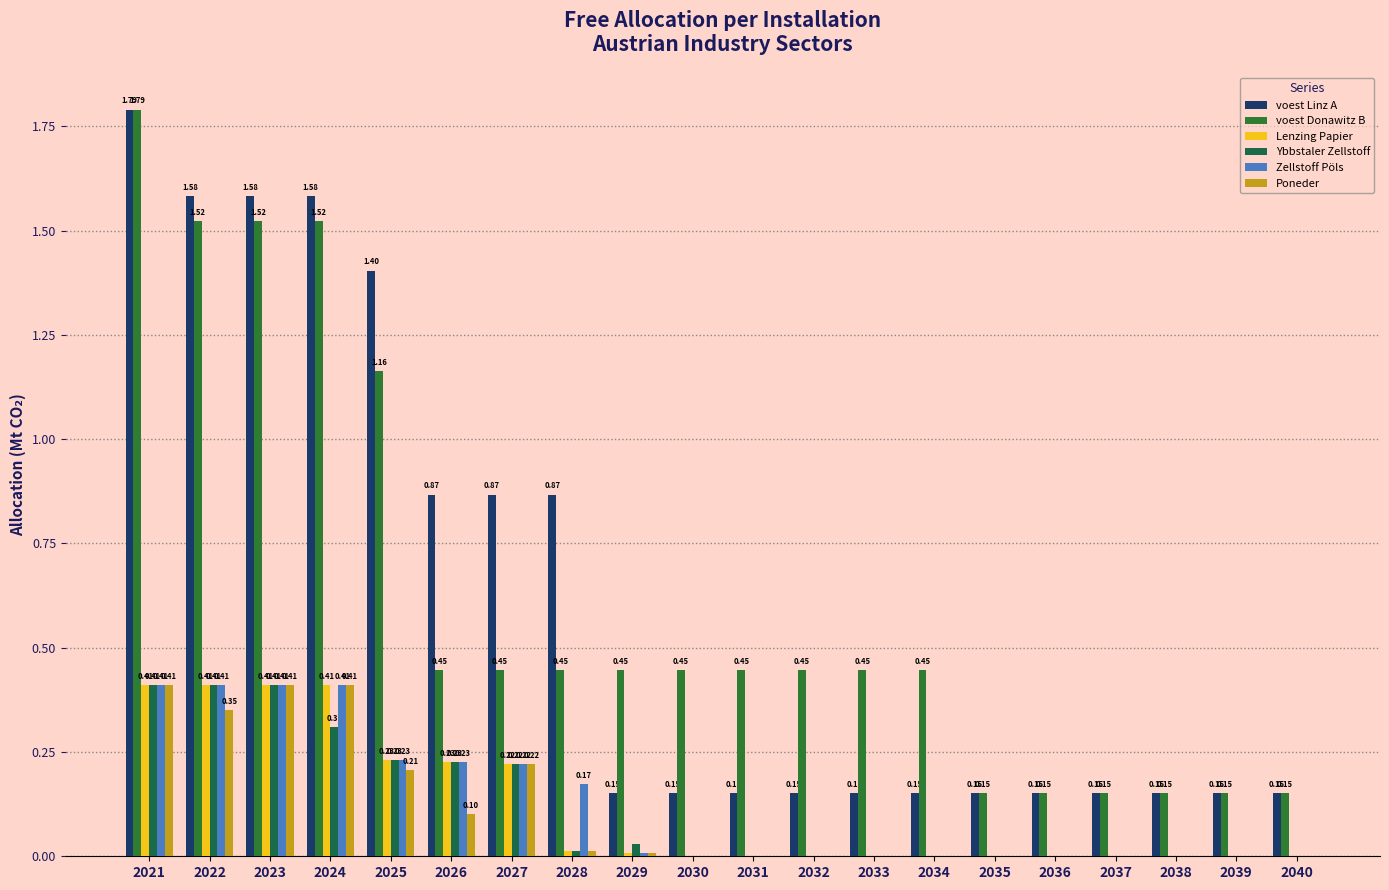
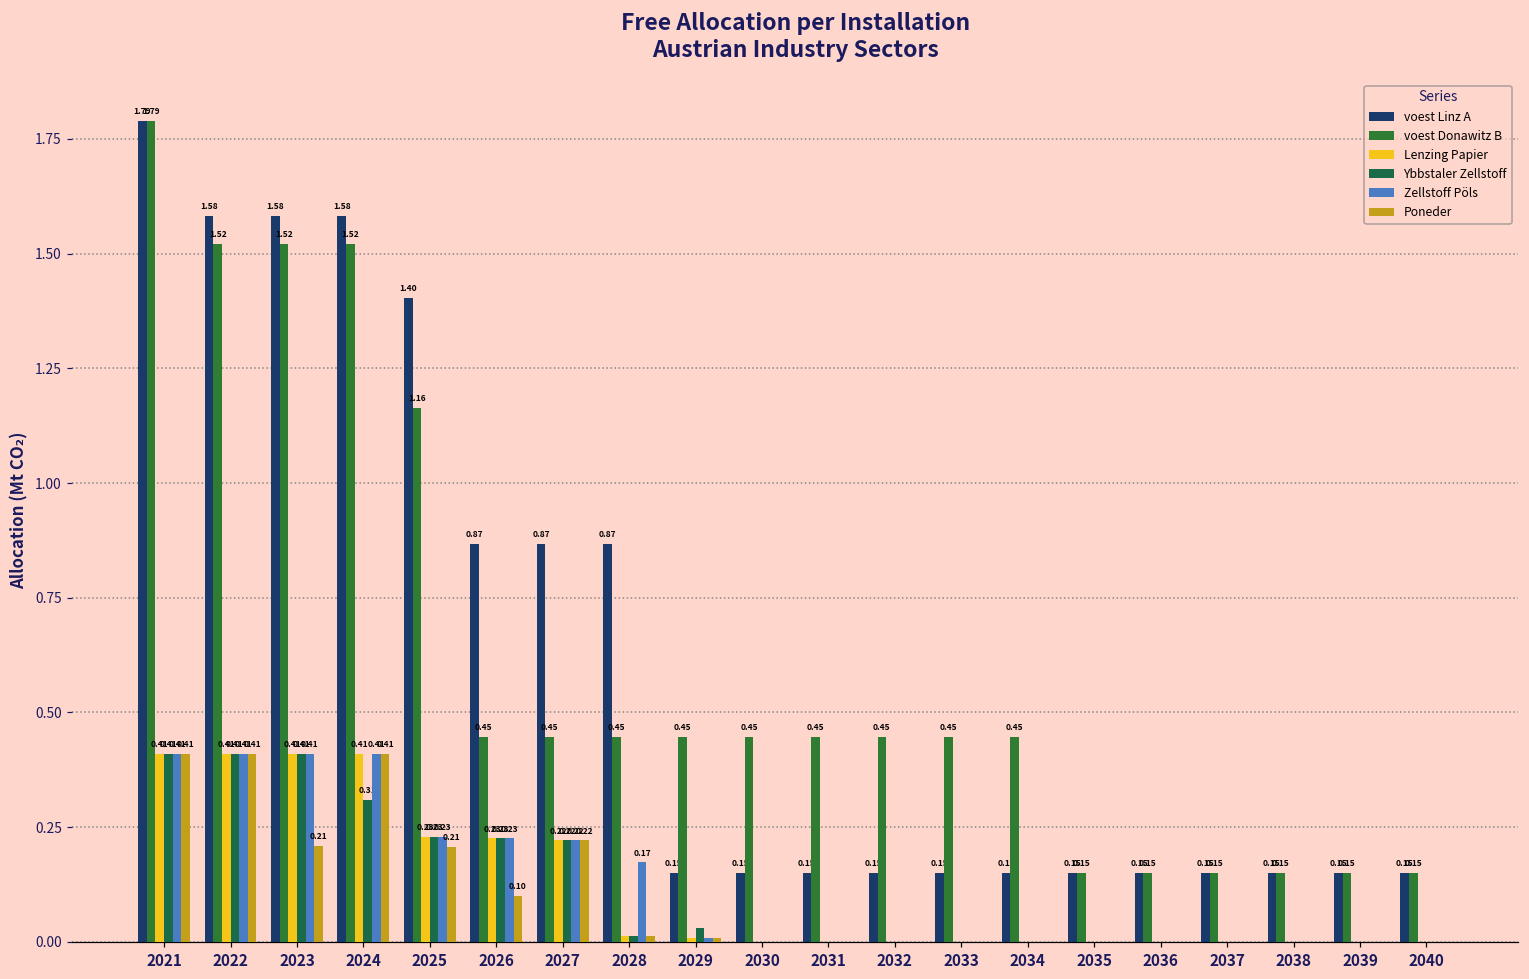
  {
    "Lenzing Papier": {
      "2024": 0.41
    },
    "Zellstoff Pöls": {
      "2028": 0.17
    },
    "Poneder": {
-     "2022": 0.35,
-     "2023": 0.41,
+     "2022": 0.41,
+     "2023": 0.21,
      "2025": 0.21,
      "2026": 0.10
    }
  }
